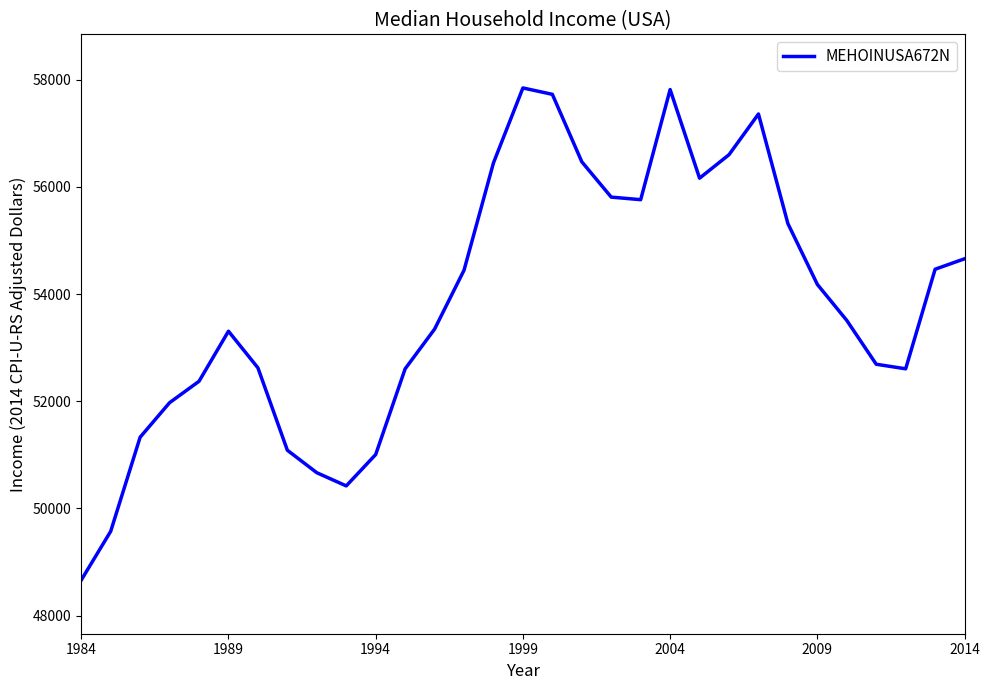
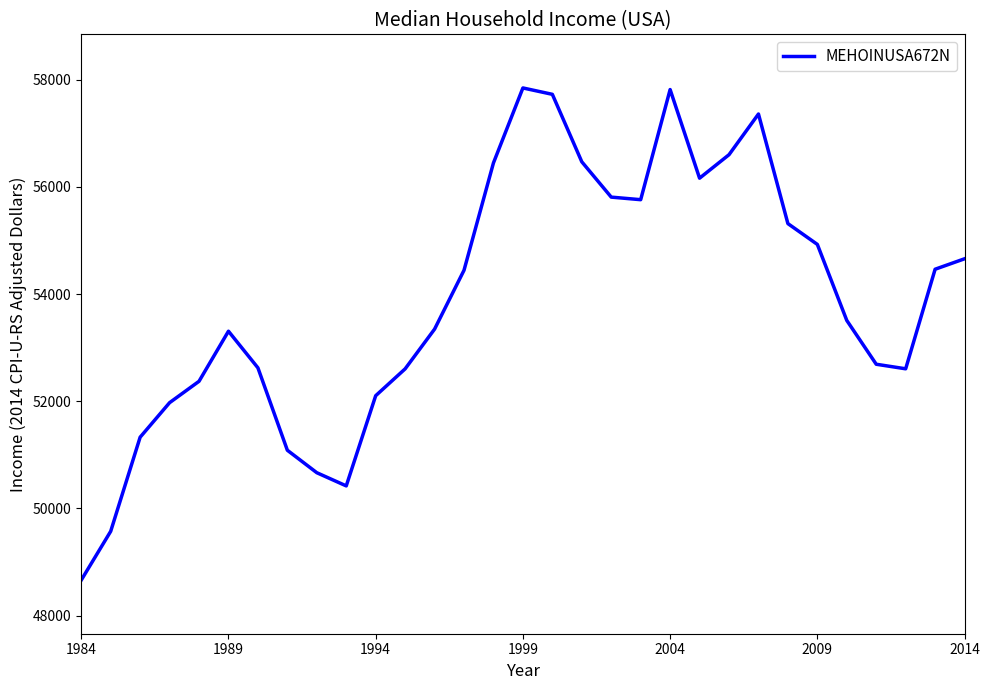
  {
    "1984": 48700,
    "1989": 53300,
-   "1994": 51000,
+   "1994": 52100,
    "1999": 57800,
    "2004": 57800,
-   "2009": 54200,
+   "2009": 54900,
    "2014": 54700
  }
